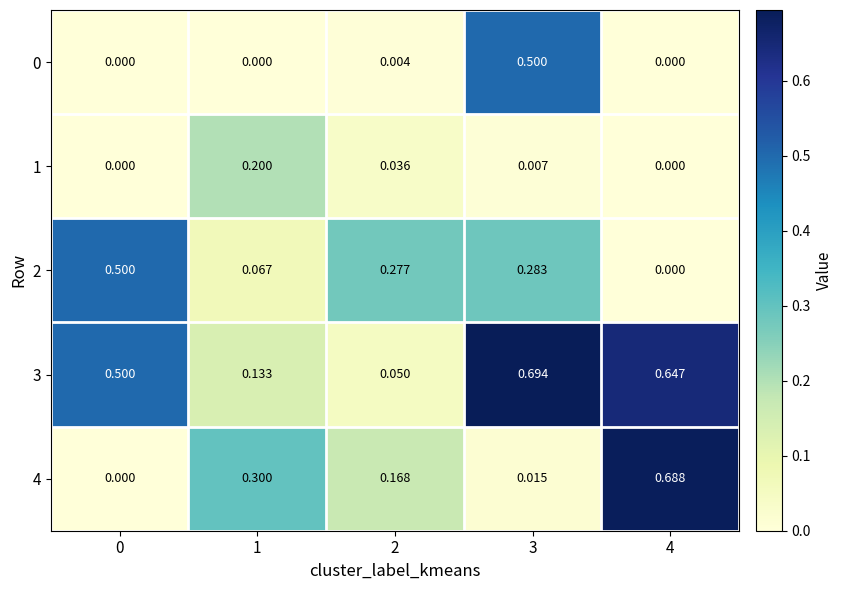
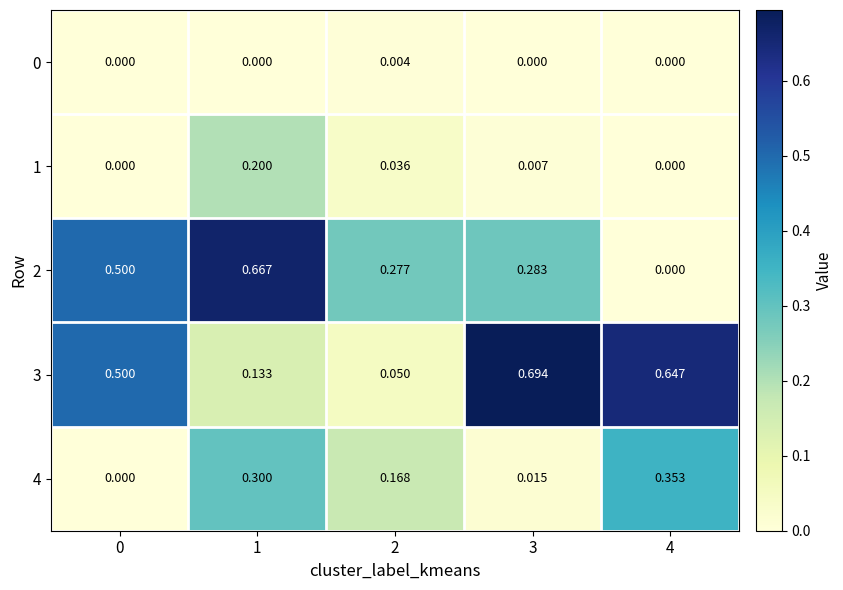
  {
    "0": {
      "0": 0.000,
      "1": 0.000,
      "2": 0.004,
-     "3": 0.500,
+     "3": 0.000,
      "4": 0.000
    },
    "1": {
      "0": 0.000,
      "1": 0.200,
      "2": 0.036,
      "3": 0.007,
      "4": 0.000
    },
    "2": {
      "0": 0.500,
-     "1": 0.067,
+     "1": 0.667,
      "2": 0.277,
      "3": 0.283,
      "4": 0.000
    },
    "3": {
      "0": 0.500,
      "1": 0.133,
      "2": 0.050,
      "3": 0.694,
      "4": 0.647
    },
    "4": {
      "0": 0.000,
      "1": 0.300,
      "2": 0.168,
      "3": 0.015,
-     "4": 0.688
+     "4": 0.353
    }
  }
